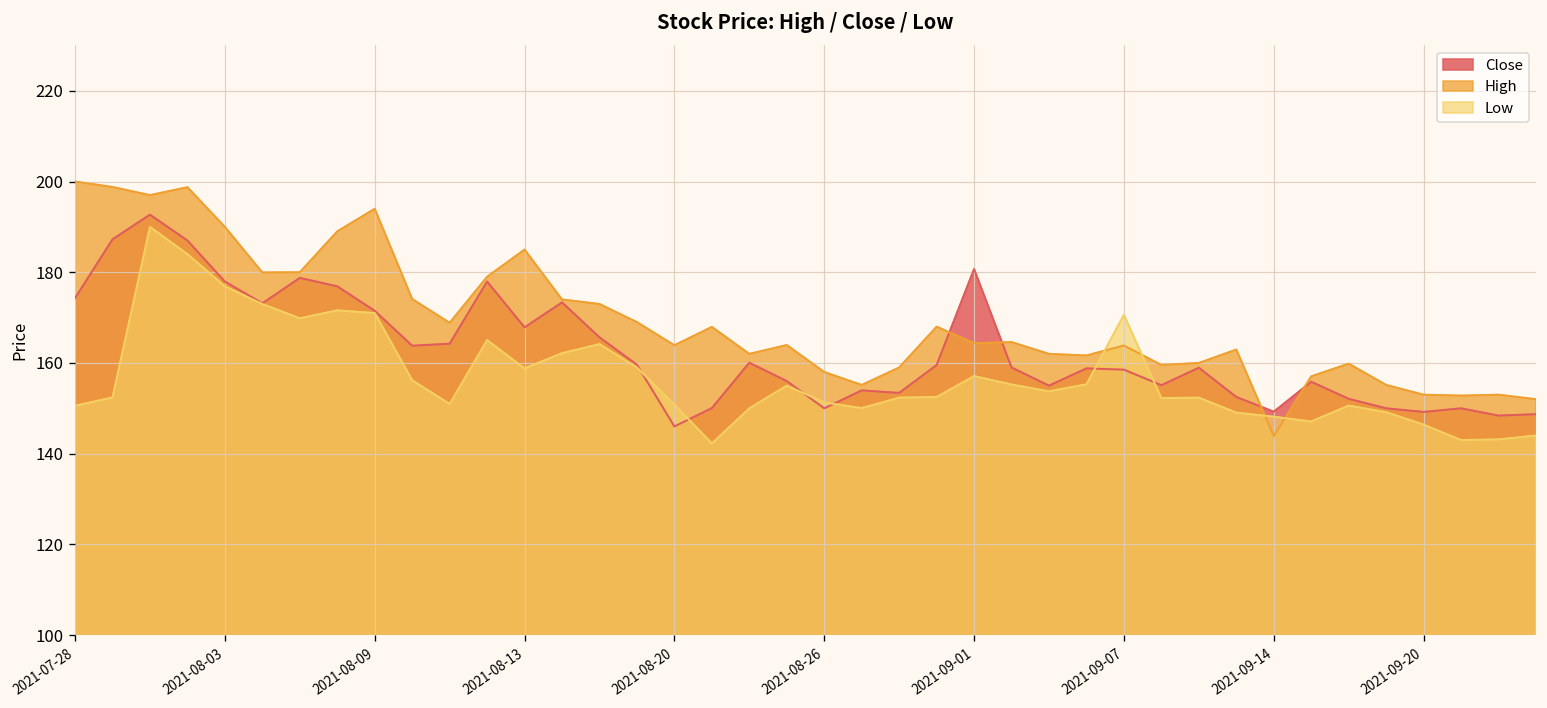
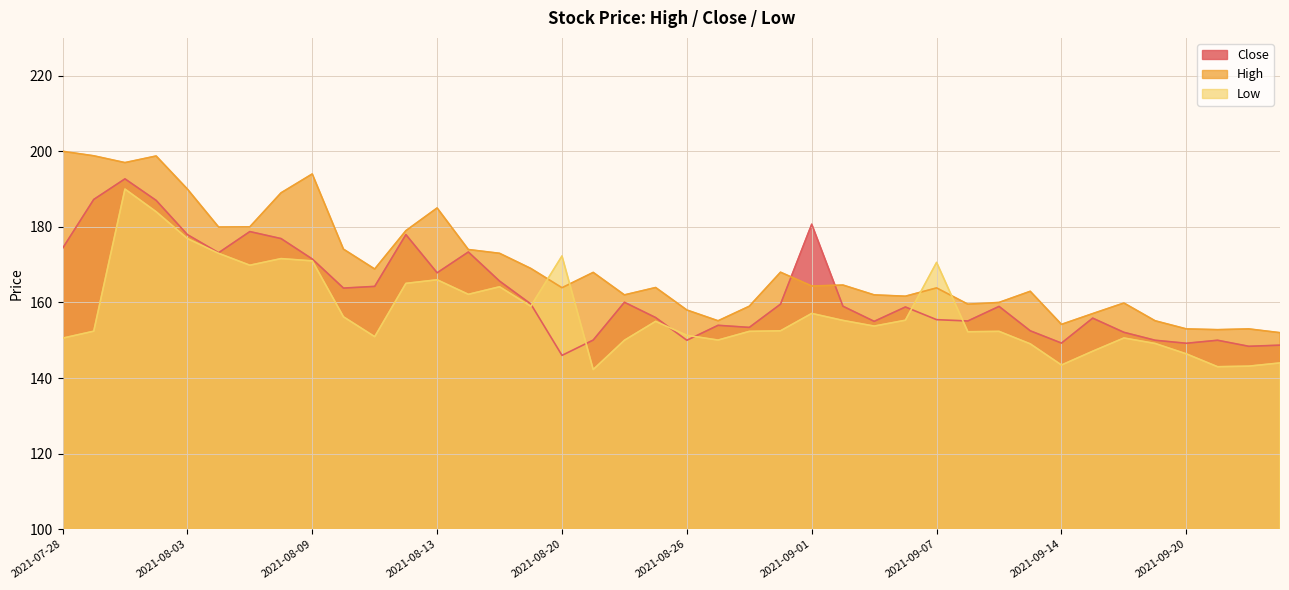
  {
    "Close": {
      "2021-07-28": 174,
      "2021-08-03": 178,
      "2021-08-13": 168,
      "2021-08-20": 146,
      "2021-08-26": 150,
      "2021-09-01": 181,
-     "2021-09-07": 159,
+     "2021-09-07": 155,
      "2021-09-14": 149,
      "2021-09-20": 149
    },
    "High": {
      "2021-07-28": 200,
      "2021-08-03": 190,
      "2021-08-09": 194,
      "2021-08-13": 185,
      "2021-08-20": 164,
      "2021-08-26": 158,
      "2021-09-01": 164,
      "2021-09-07": 164,
-     "2021-09-14": 144,
+     "2021-09-14": 154,
      "2021-09-20": 153
    },
    "Low": {
      "2021-07-28": 151,
      "2021-08-03": 177,
-     "2021-08-13": 159,
-     "2021-08-20": 151,
+     "2021-08-13": 166,
+     "2021-08-20": 172,
      "2021-08-26": 151,
      "2021-09-01": 157,
      "2021-09-07": 171,
-     "2021-09-14": 148,
+     "2021-09-14": 143,
      "2021-09-20": 146
    }
  }
